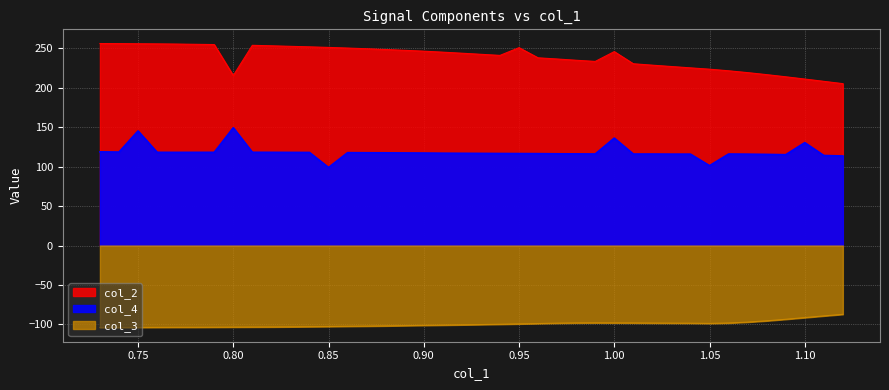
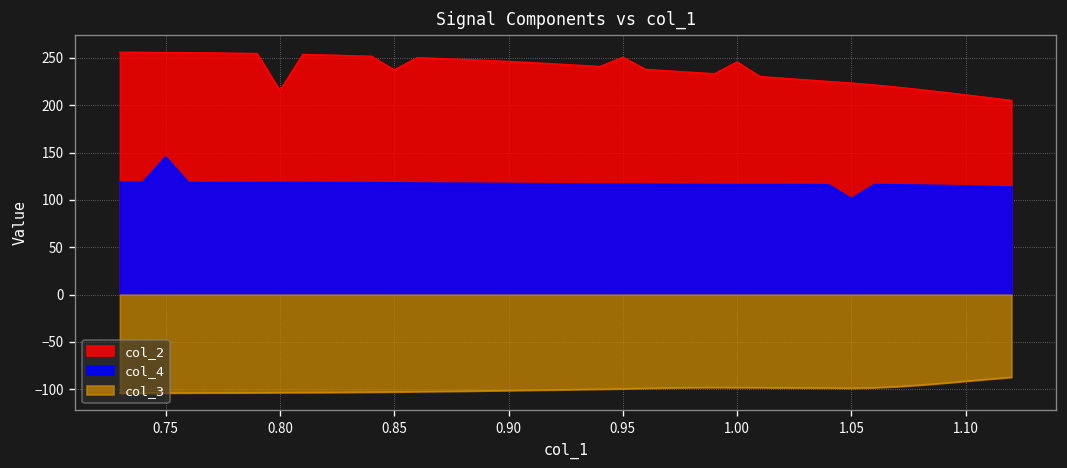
  {
    "col_2": {
      "0.75": 260,
      "0.80": 220,
-     "0.85": 250,
+     "0.85": 240,
      "0.90": 250,
      "0.95": 250,
      "1.00": 250,
      "1.05": 220,
      "1.10": 210
    },
    "col_4": {
      "0.75": 150,
-     "0.80": 150,
-     "0.85": 100,
+     "0.80": 120,
+     "0.85": 120,
      "0.90": 120,
      "0.95": 120,
-     "1.00": 140,
+     "1.00": 120,
      "1.05": 100,
-     "1.10": 130
+     "1.10": 110
    }
  }
